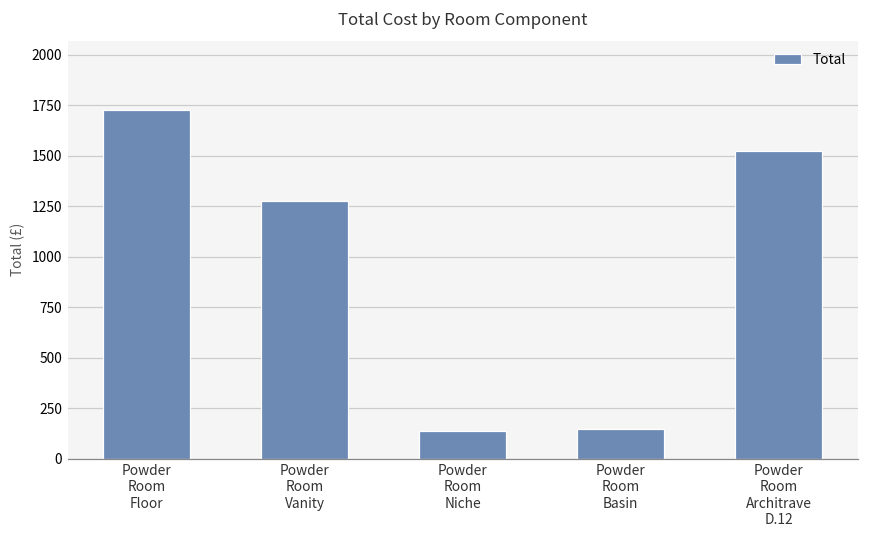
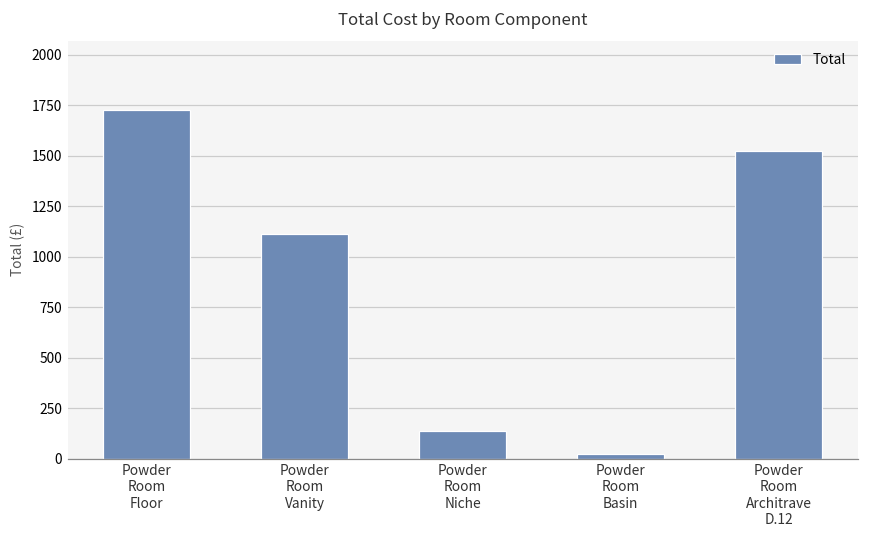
  {
    "Powder Room Floor": 1720,
-   "Powder Room Vanity": 1280,
+   "Powder Room Vanity": 1110,
    "Powder Room Niche": 140,
-   "Powder Room Basin": 150,
+   "Powder Room Basin": 20,
    "Powder Room Architrave D.12": 1520
  }
